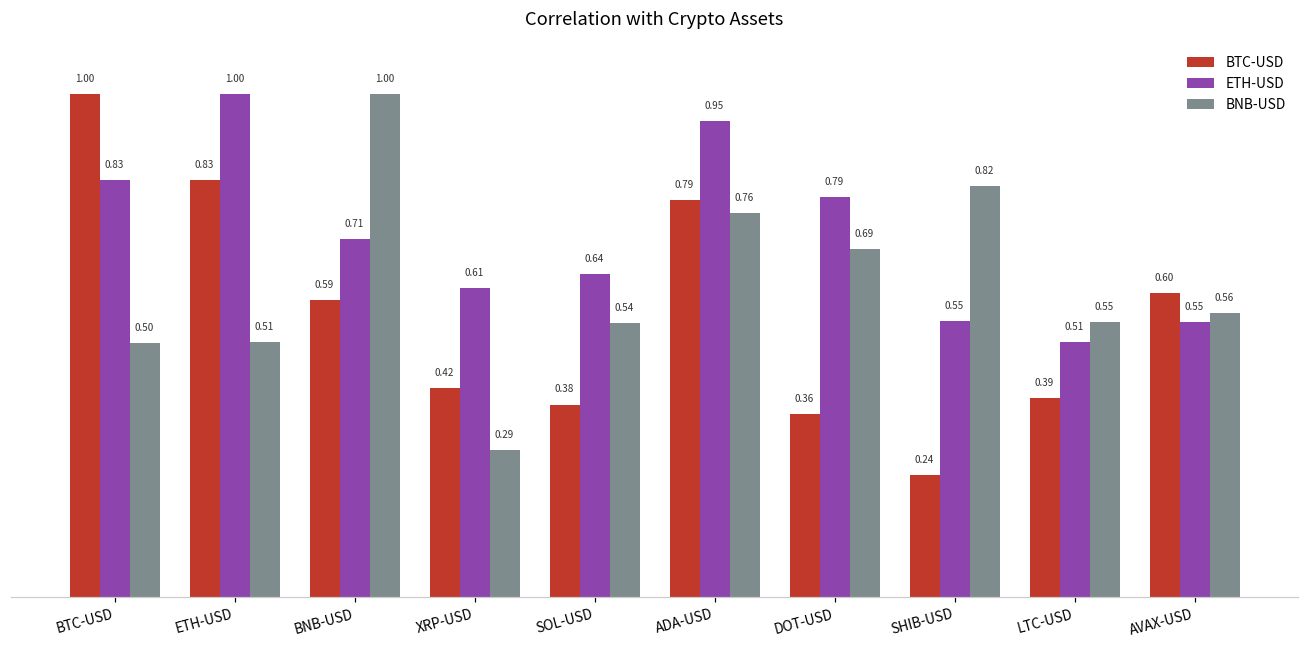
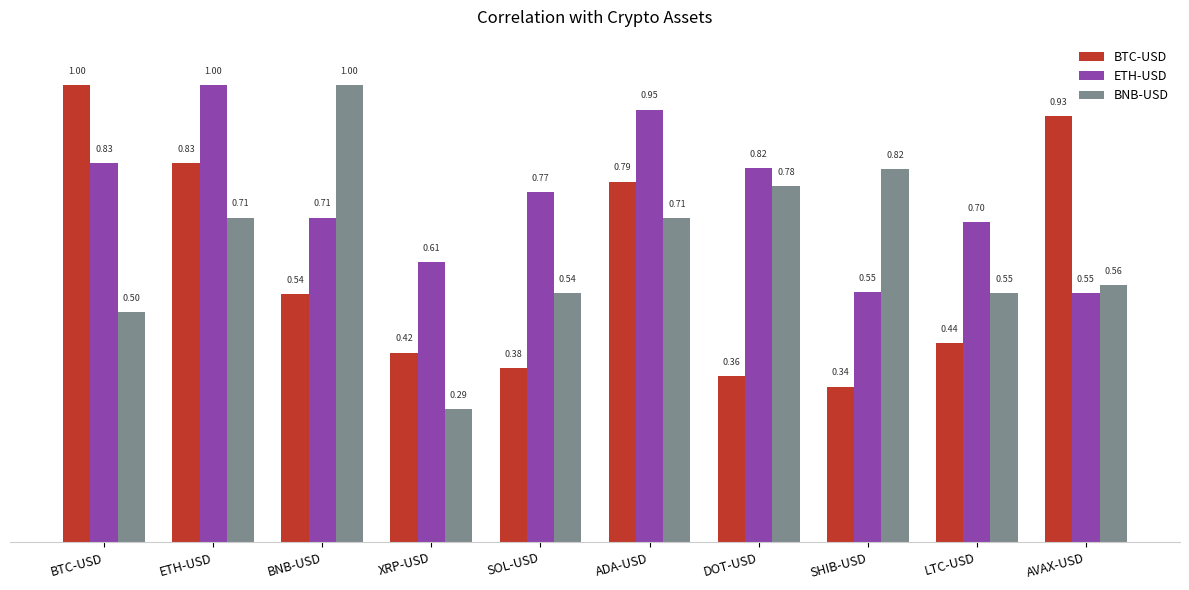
  {
    "BTC-USD": {
      "BTC-USD": 1.00,
      "ETH-USD": 0.83,
-     "BNB-USD": 0.59,
+     "BNB-USD": 0.54,
      "XRP-USD": 0.42,
      "SOL-USD": 0.38,
      "ADA-USD": 0.79,
      "DOT-USD": 0.36,
-     "SHIB-USD": 0.24,
-     "LTC-USD": 0.39,
-     "AVAX-USD": 0.60
+     "SHIB-USD": 0.34,
+     "LTC-USD": 0.44,
+     "AVAX-USD": 0.93
    },
    "ETH-USD": {
      "BTC-USD": 0.83,
      "ETH-USD": 1.00,
      "BNB-USD": 0.71,
      "XRP-USD": 0.61,
-     "SOL-USD": 0.64,
+     "SOL-USD": 0.77,
      "ADA-USD": 0.95,
-     "DOT-USD": 0.79,
+     "DOT-USD": 0.82,
      "SHIB-USD": 0.55,
-     "LTC-USD": 0.51,
+     "LTC-USD": 0.70,
      "AVAX-USD": 0.55
    },
    "BNB-USD": {
      "BTC-USD": 0.50,
-     "ETH-USD": 0.51,
+     "ETH-USD": 0.71,
      "BNB-USD": 1.00,
      "XRP-USD": 0.29,
      "SOL-USD": 0.54,
-     "ADA-USD": 0.76,
-     "DOT-USD": 0.69,
+     "ADA-USD": 0.71,
+     "DOT-USD": 0.78,
      "SHIB-USD": 0.82,
      "LTC-USD": 0.55,
      "AVAX-USD": 0.56
    }
  }
